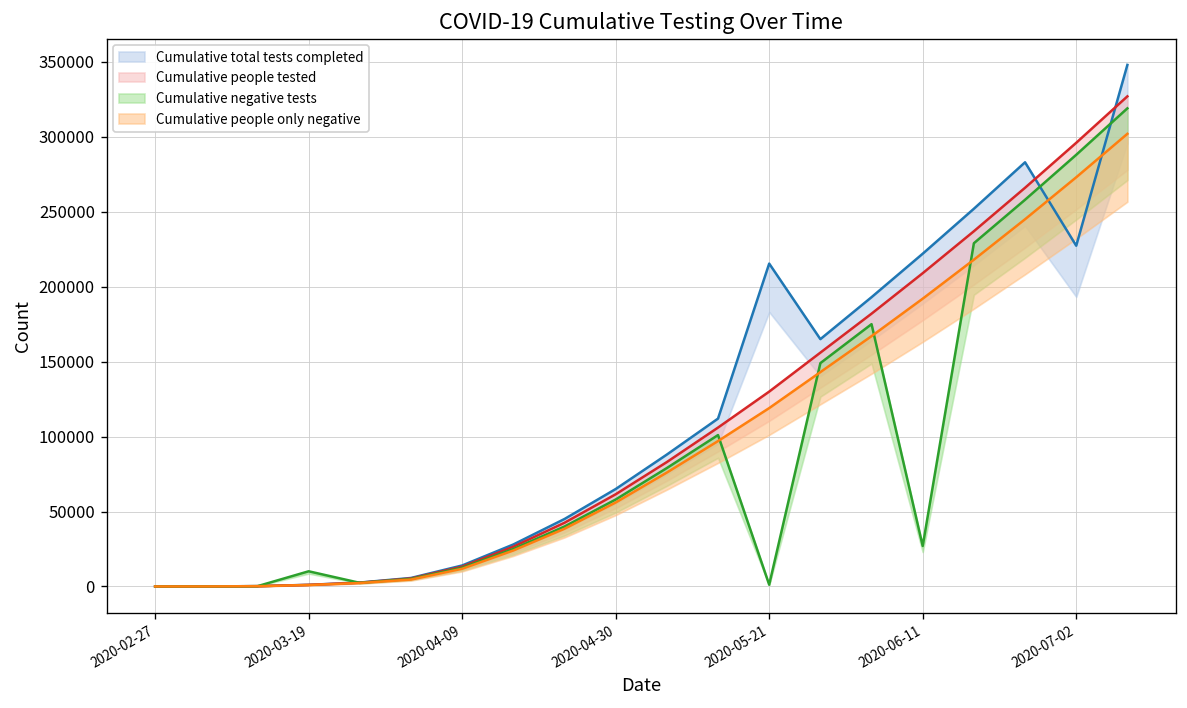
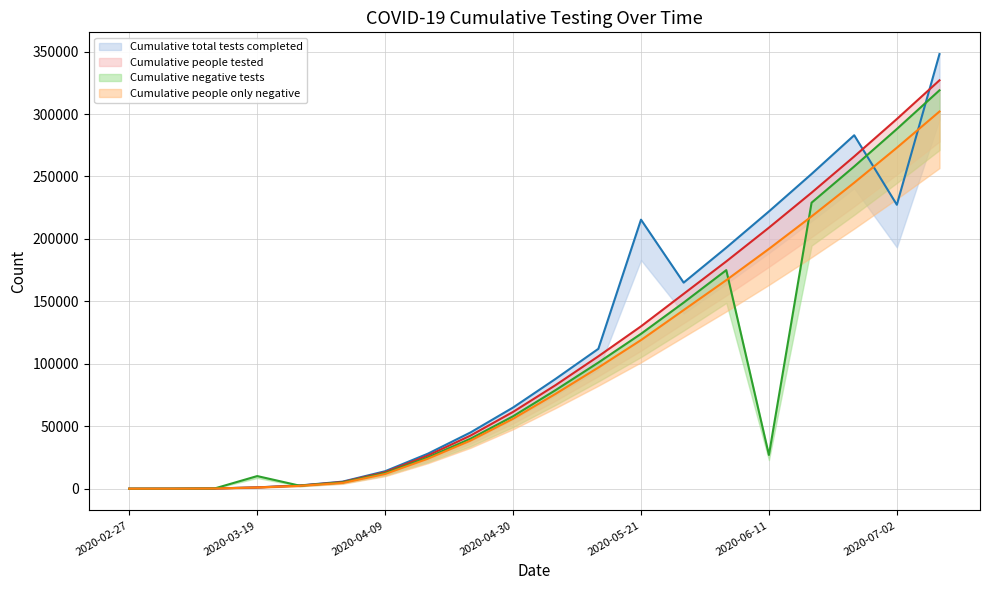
  {
    "Cumulative total tests completed": {
      "2020-04-30": 65000,
      "2020-05-21": 215000,
      "2020-06-11": 222000,
      "2020-07-02": 227000
    },
    "Cumulative negative tests": {
      "2020-03-19": 10000,
-     "2020-05-21": 1000,
+     "2020-05-21": 124000,
      "2020-06-11": 27000,
      "2020-07-02": 288000
    }
  }
